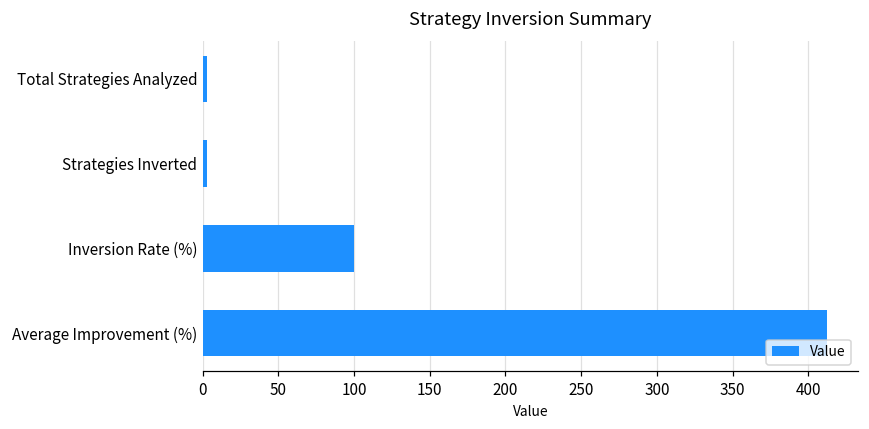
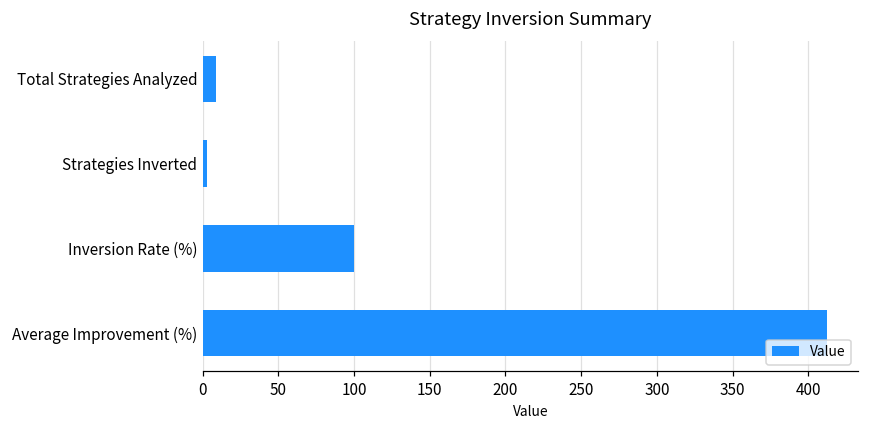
  {
-   "Total Strategies Analyzed": 3,
+   "Total Strategies Analyzed": 9,
    "Strategies Inverted": 3,
    "Inversion Rate (%)": 100,
    "Average Improvement (%)": 412
  }
